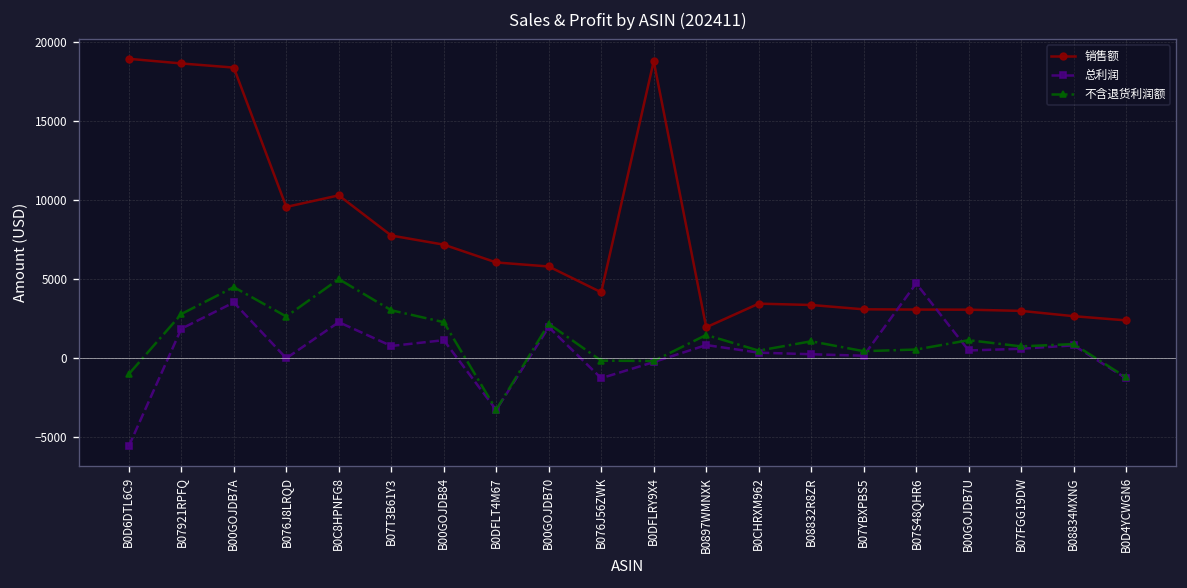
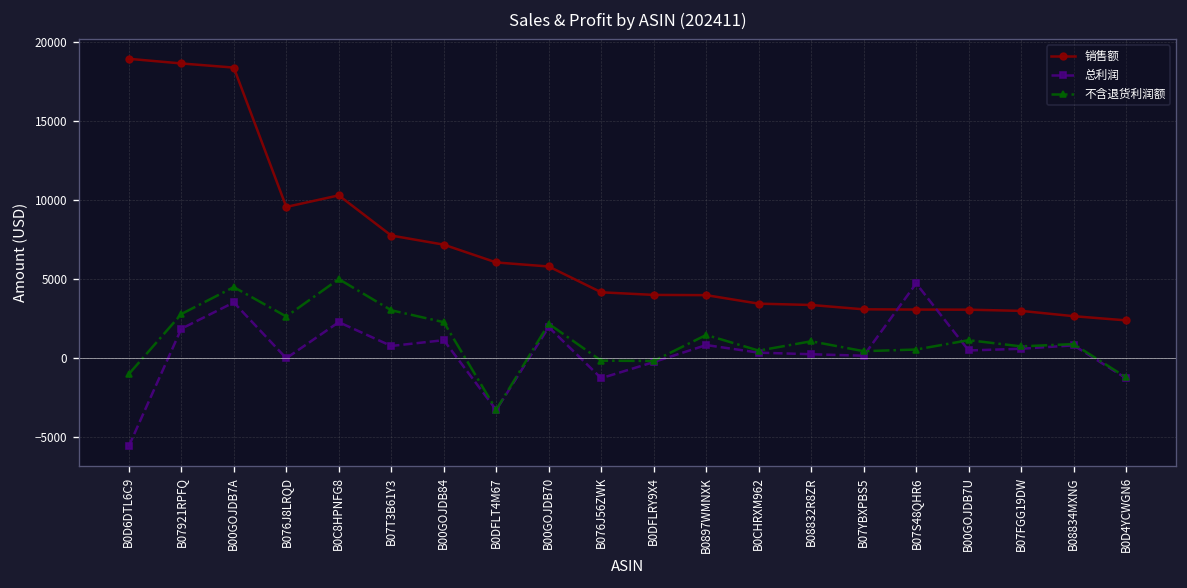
  {
    "销售额": {
      "B0D6DTL6C9": 18900,
      "B07921RPFQ": 18600,
      "B00GOJDB7A": 18400,
      "B076J8LRQD": 9600,
      "B0C8HPNFG8": 10300,
      "B07T3B61Y3": 7700,
      "B00GOJDB84": 7200,
      "B0DFLT4M67": 6000,
      "B00GOJDB70": 5800,
      "B076J56ZWK": 4200,
-     "B0DFLRY9X4": 18800,
-     "B0897WMNXK": 1900,
+     "B0DFLRY9X4": 4000,
+     "B0897WMNXK": 4000,
      "B0CHRXM962": 3400,
      "B08832R8ZR": 3400,
      "B07YBXPBS5": 3100,
      "B07S48QHR6": 3100,
      "B00GOJDB7U": 3100,
      "B07FGG19DW": 3000,
      "B08834MXNG": 2600,
      "B0D4YCWGN6": 2400
    },
    "总利润": {
      "B0D6DTL6C9": -5600,
      "B07921RPFQ": 1900,
      "B00GOJDB7A": 3500,
      "B076J8LRQD": 0,
      "B0C8HPNFG8": 2300,
      "B07T3B61Y3": 800,
      "B00GOJDB84": 1100,
      "B00GOJDB70": 2000,
      "B076J56ZWK": -1300,
      "B0897WMNXK": 800,
      "B08832R8ZR": 200,
      "B07YBXPBS5": 100,
      "B07S48QHR6": 4700,
      "B00GOJDB7U": 500
    },
    "不含退货利润额": {
      "B0D6DTL6C9": -1000,
      "B07921RPFQ": 2800,
      "B00GOJDB7A": 4500,
      "B076J8LRQD": 2600,
      "B0C8HPNFG8": 5000,
      "B07T3B61Y3": 3000,
      "B00GOJDB84": 2300,
      "B00GOJDB70": 2200,
      "B076J56ZWK": -200,
      "B0897WMNXK": 1500,
      "B08832R8ZR": 1100,
      "B07YBXPBS5": 400,
      "B07S48QHR6": 500,
      "B00GOJDB7U": 1100
    }
  }
